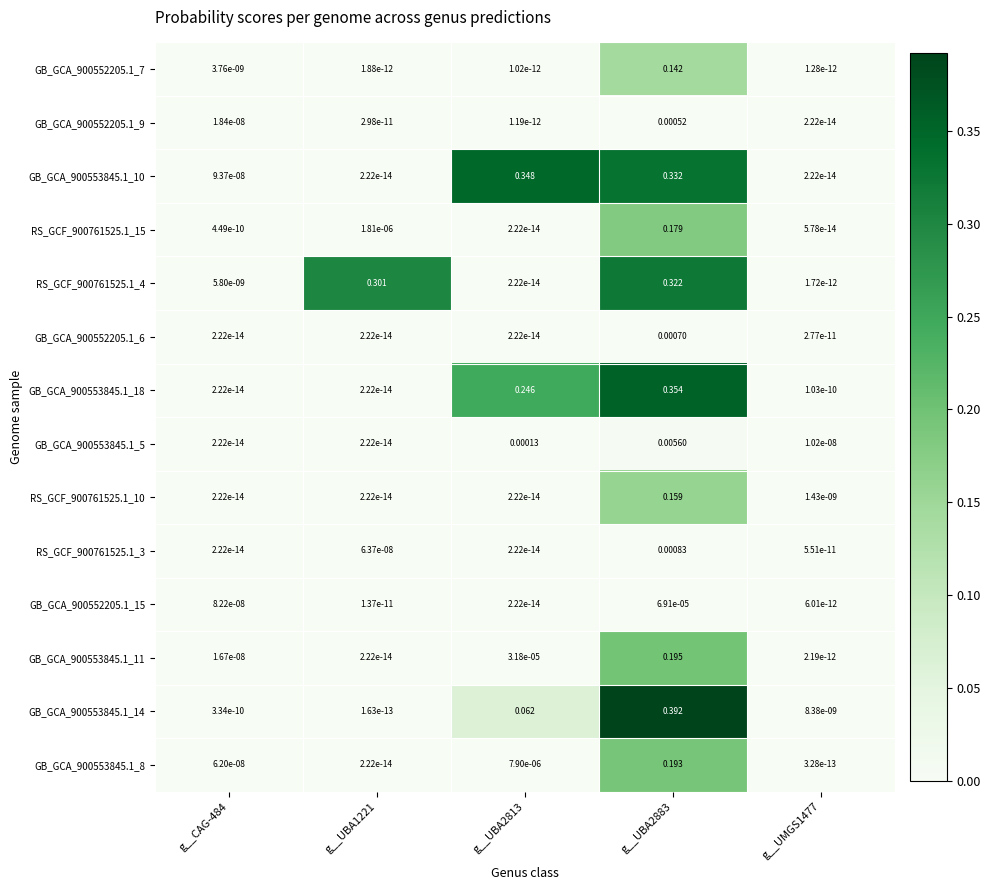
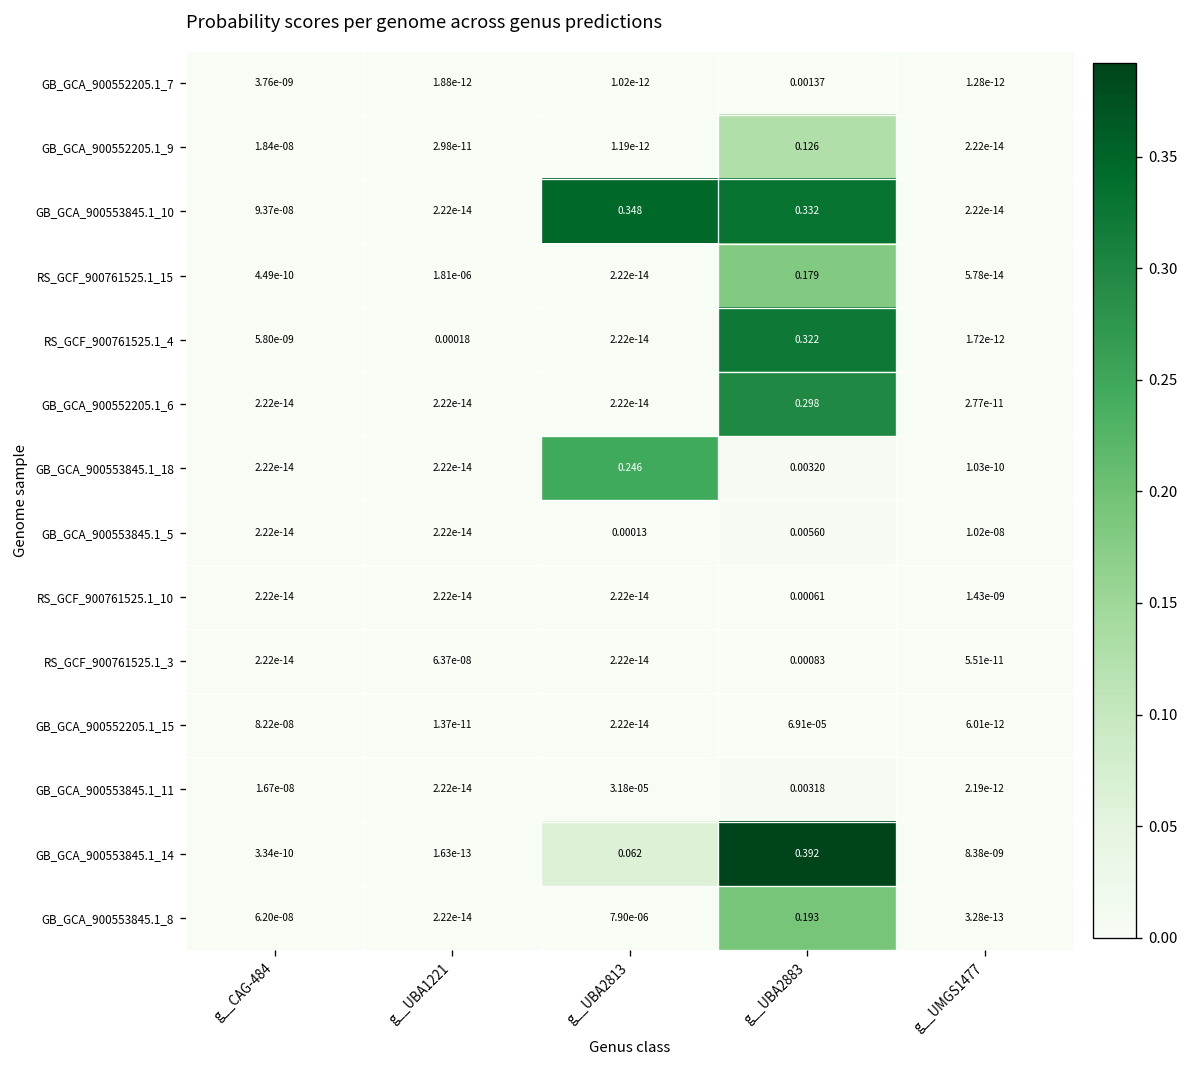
  {
    "GB_GCA_900552205.1_7": {
      "g__CAG-484": "3.76e-09",
      "g__UBA1221": "1.88e-12",
      "g__UBA2813": "1.02e-12",
-     "g__UBA2883": "0.142",
+     "g__UBA2883": "0.00137",
      "g__UMGS1477": "1.28e-12"
    },
    "GB_GCA_900552205.1_9": {
      "g__CAG-484": "1.84e-08",
      "g__UBA1221": "2.98e-11",
      "g__UBA2813": "1.19e-12",
-     "g__UBA2883": "0.00052",
+     "g__UBA2883": "0.126",
      "g__UMGS1477": "2.22e-14"
    },
    "GB_GCA_900553845.1_10": {
      "g__CAG-484": "9.37e-08",
      "g__UBA1221": "2.22e-14",
      "g__UBA2813": "0.348",
      "g__UBA2883": "0.332",
      "g__UMGS1477": "2.22e-14"
    },
    "RS_GCF_900761525.1_15": {
      "g__CAG-484": "4.49e-10",
      "g__UBA1221": "1.81e-06",
      "g__UBA2813": "2.22e-14",
      "g__UBA2883": "0.179",
      "g__UMGS1477": "5.78e-14"
    },
    "RS_GCF_900761525.1_4": {
      "g__CAG-484": "5.80e-09",
-     "g__UBA1221": "0.301",
+     "g__UBA1221": "0.00018",
      "g__UBA2813": "2.22e-14",
      "g__UBA2883": "0.322",
      "g__UMGS1477": "1.72e-12"
    },
    "GB_GCA_900552205.1_6": {
      "g__CAG-484": "2.22e-14",
      "g__UBA1221": "2.22e-14",
      "g__UBA2813": "2.22e-14",
-     "g__UBA2883": "0.00070",
+     "g__UBA2883": "0.298",
      "g__UMGS1477": "2.77e-11"
    },
    "GB_GCA_900553845.1_18": {
      "g__CAG-484": "2.22e-14",
      "g__UBA1221": "2.22e-14",
      "g__UBA2813": "0.246",
-     "g__UBA2883": "0.354",
+     "g__UBA2883": "0.00320",
      "g__UMGS1477": "1.03e-10"
    },
    "GB_GCA_900553845.1_5": {
      "g__CAG-484": "2.22e-14",
      "g__UBA1221": "2.22e-14",
      "g__UBA2813": "0.00013",
      "g__UBA2883": "0.00560",
      "g__UMGS1477": "1.02e-08"
    },
    "RS_GCF_900761525.1_10": {
      "g__CAG-484": "2.22e-14",
      "g__UBA1221": "2.22e-14",
      "g__UBA2813": "2.22e-14",
-     "g__UBA2883": "0.159",
+     "g__UBA2883": "0.00061",
      "g__UMGS1477": "1.43e-09"
    },
    "RS_GCF_900761525.1_3": {
      "g__CAG-484": "2.22e-14",
      "g__UBA1221": "6.37e-08",
      "g__UBA2813": "2.22e-14",
      "g__UBA2883": "0.00083",
      "g__UMGS1477": "5.51e-11"
    },
    "GB_GCA_900552205.1_15": {
      "g__CAG-484": "8.22e-08",
      "g__UBA1221": "1.37e-11",
      "g__UBA2813": "2.22e-14",
      "g__UBA2883": "6.91e-05",
      "g__UMGS1477": "6.01e-12"
    },
    "GB_GCA_900553845.1_11": {
      "g__CAG-484": "1.67e-08",
      "g__UBA1221": "2.22e-14",
      "g__UBA2813": "3.18e-05",
-     "g__UBA2883": "0.195",
+     "g__UBA2883": "0.00318",
      "g__UMGS1477": "2.19e-12"
    },
    "GB_GCA_900553845.1_14": {
      "g__CAG-484": "3.34e-10",
      "g__UBA1221": "1.63e-13",
      "g__UBA2813": "0.062",
      "g__UBA2883": "0.392",
      "g__UMGS1477": "8.38e-09"
    },
    "GB_GCA_900553845.1_8": {
      "g__CAG-484": "6.20e-08",
      "g__UBA1221": "2.22e-14",
      "g__UBA2813": "7.90e-06",
      "g__UBA2883": "0.193",
      "g__UMGS1477": "3.28e-13"
    }
  }
